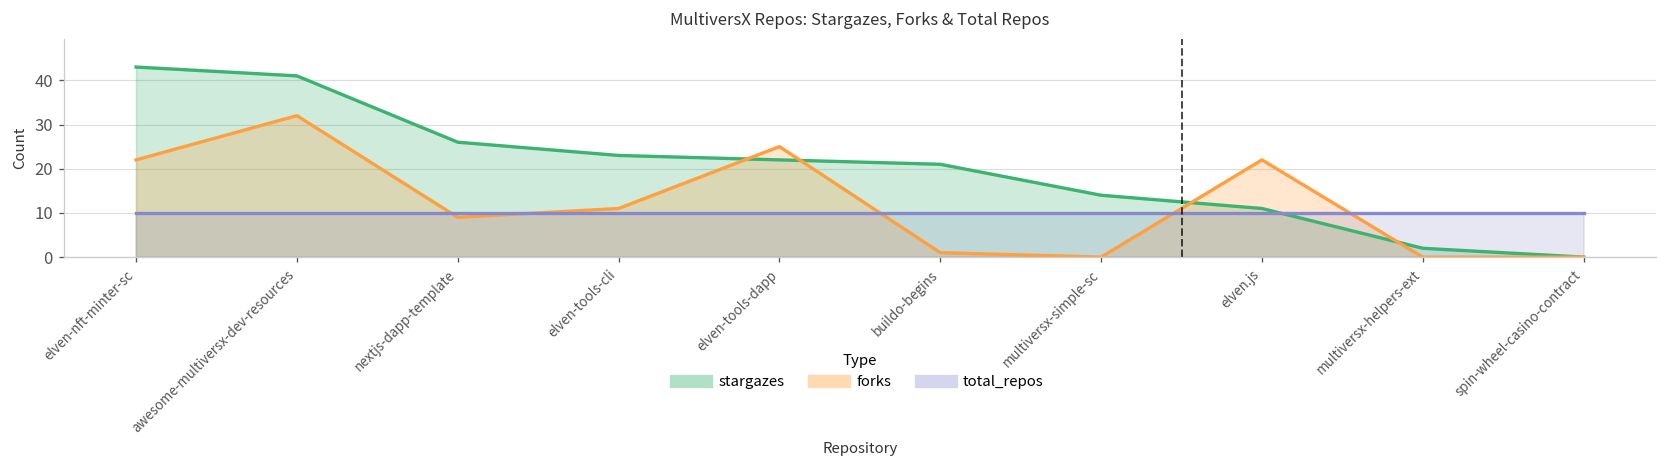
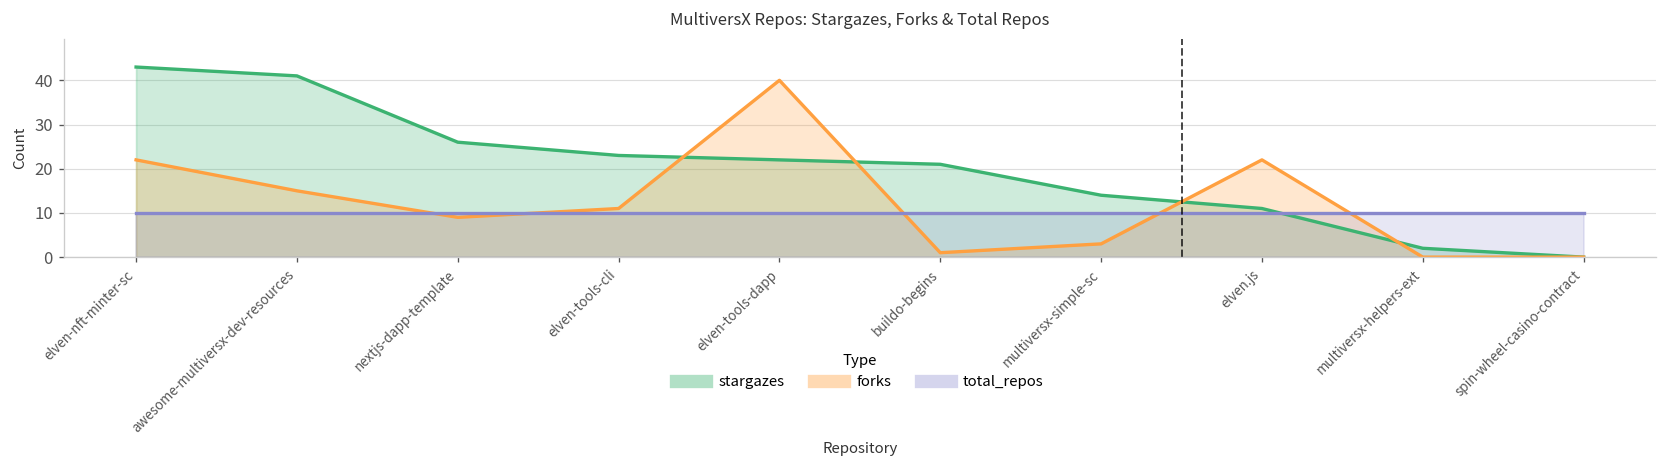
  {
    "forks": {
      "elven-nft-minter-sc": 22,
-     "awesome-multiversx-dev-resources": 32,
+     "awesome-multiversx-dev-resources": 15,
      "nextjs-dapp-template": 9,
      "elven-tools-cli": 11,
-     "elven-tools-dapp": 25,
+     "elven-tools-dapp": 40,
      "buildo-begins": 1,
-     "multiversx-simple-sc": 0,
+     "multiversx-simple-sc": 3,
      "elven.js": 22,
      "multiversx-helpers-ext": 0
    }
  }
